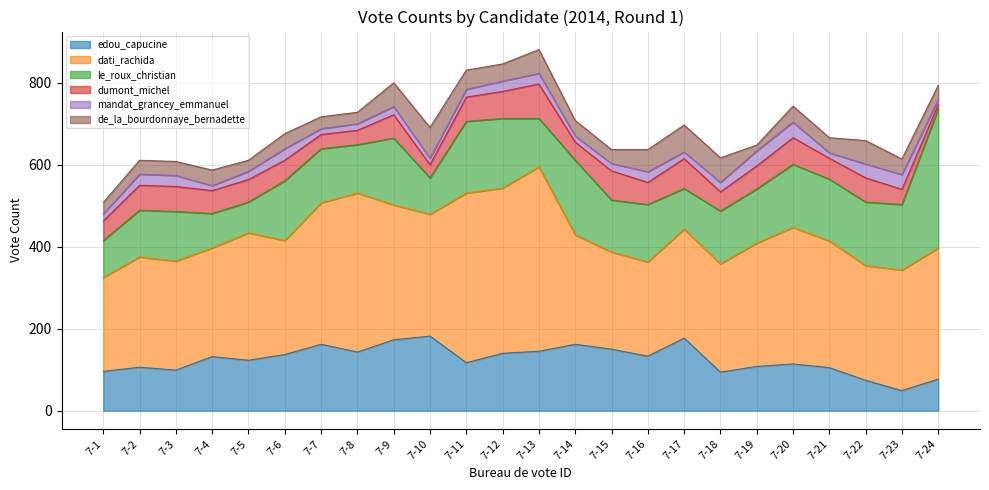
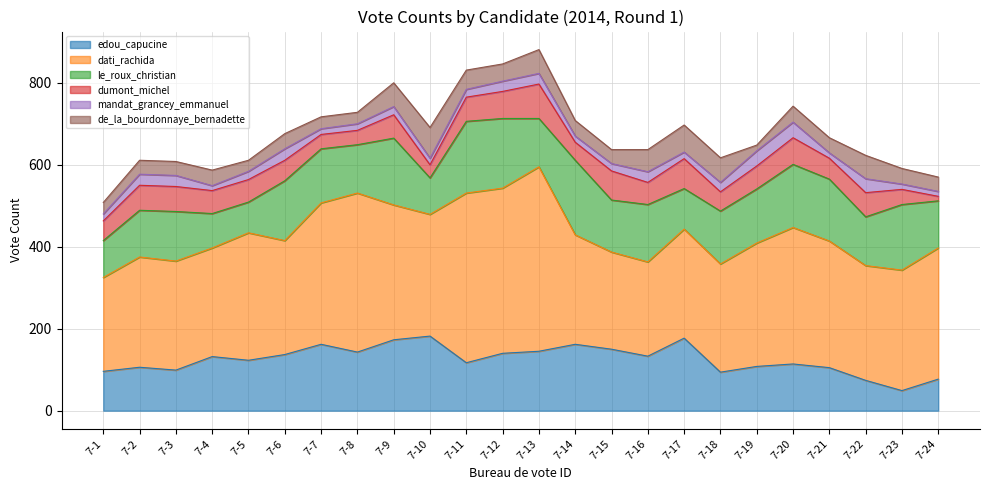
  {
    "edou_capucine": {
      "7-1": 100,
      "7-2": 110,
      "7-3": 100,
      "7-4": 130,
      "7-5": 120,
      "7-6": 140,
      "7-7": 160,
      "7-8": 140,
      "7-9": 170,
      "7-10": 180,
      "7-11": 120,
      "7-12": 140,
      "7-13": 150,
      "7-14": 160,
      "7-15": 150,
      "7-16": 130,
      "7-17": 180,
      "7-18": 90,
      "7-19": 110,
      "7-20": 110,
      "7-21": 110,
      "7-22": 70,
      "7-23": 50,
      "7-24": 80
    },
    "dati_rachida": {
      "7-1": 230,
      "7-2": 270,
      "7-3": 270,
      "7-4": 270,
      "7-5": 310,
      "7-6": 280,
      "7-7": 350,
      "7-8": 390,
      "7-9": 330,
      "7-10": 300,
      "7-11": 410,
      "7-12": 400,
      "7-13": 450,
      "7-14": 270,
      "7-15": 240,
      "7-16": 230,
      "7-17": 270,
      "7-18": 260,
      "7-19": 300,
      "7-20": 330,
      "7-21": 310,
      "7-22": 280,
      "7-23": 290,
      "7-24": 320
    },
    "le_roux_christian": {
      "7-1": 90,
      "7-2": 110,
      "7-3": 120,
      "7-4": 80,
      "7-5": 80,
      "7-6": 150,
      "7-7": 130,
      "7-8": 120,
      "7-9": 160,
      "7-10": 90,
      "7-11": 180,
      "7-12": 170,
      "7-13": 120,
      "7-14": 180,
      "7-15": 130,
      "7-16": 140,
      "7-17": 100,
      "7-18": 130,
      "7-19": 130,
      "7-20": 150,
      "7-21": 150,
-     "7-22": 160,
+     "7-22": 120,
      "7-23": 160,
-     "7-24": 340
+     "7-24": 120
    },
    "dumont_michel": {
      "7-1": 50,
      "7-2": 60,
      "7-3": 60,
      "7-4": 60,
      "7-5": 60,
      "7-6": 50,
      "7-7": 40,
      "7-8": 40,
      "7-9": 60,
      "7-10": 30,
      "7-11": 60,
      "7-12": 70,
      "7-13": 80,
      "7-14": 40,
      "7-15": 70,
      "7-16": 50,
      "7-17": 70,
      "7-18": 50,
      "7-19": 60,
      "7-20": 70,
      "7-21": 50,
      "7-22": 60,
      "7-23": 40,
      "7-24": 10
    },
    "mandat_grancey_emmanuel": {
      "7-1": 20,
      "7-2": 30,
      "7-3": 30,
      "7-4": 10,
      "7-5": 20,
      "7-6": 30,
      "7-7": 10,
      "7-8": 20,
      "7-9": 20,
      "7-10": 20,
      "7-11": 20,
      "7-12": 30,
      "7-13": 30,
      "7-14": 20,
      "7-15": 20,
      "7-16": 30,
      "7-17": 20,
      "7-18": 20,
      "7-19": 40,
      "7-20": 40,
      "7-21": 10,
      "7-22": 30,
-     "7-23": 40,
+     "7-23": 10,
      "7-24": 10
    },
    "de_la_bourdonnaye_bernadette": {
      "7-1": 30,
      "7-2": 30,
      "7-3": 30,
      "7-4": 40,
      "7-5": 30,
      "7-6": 40,
      "7-7": 30,
      "7-8": 30,
      "7-9": 60,
      "7-10": 80,
      "7-11": 50,
      "7-12": 40,
      "7-13": 60,
      "7-14": 40,
      "7-15": 30,
      "7-16": 50,
      "7-17": 70,
      "7-18": 60,
      "7-19": 10,
      "7-20": 40,
      "7-21": 40,
      "7-22": 60,
      "7-23": 40,
      "7-24": 40
    }
  }
